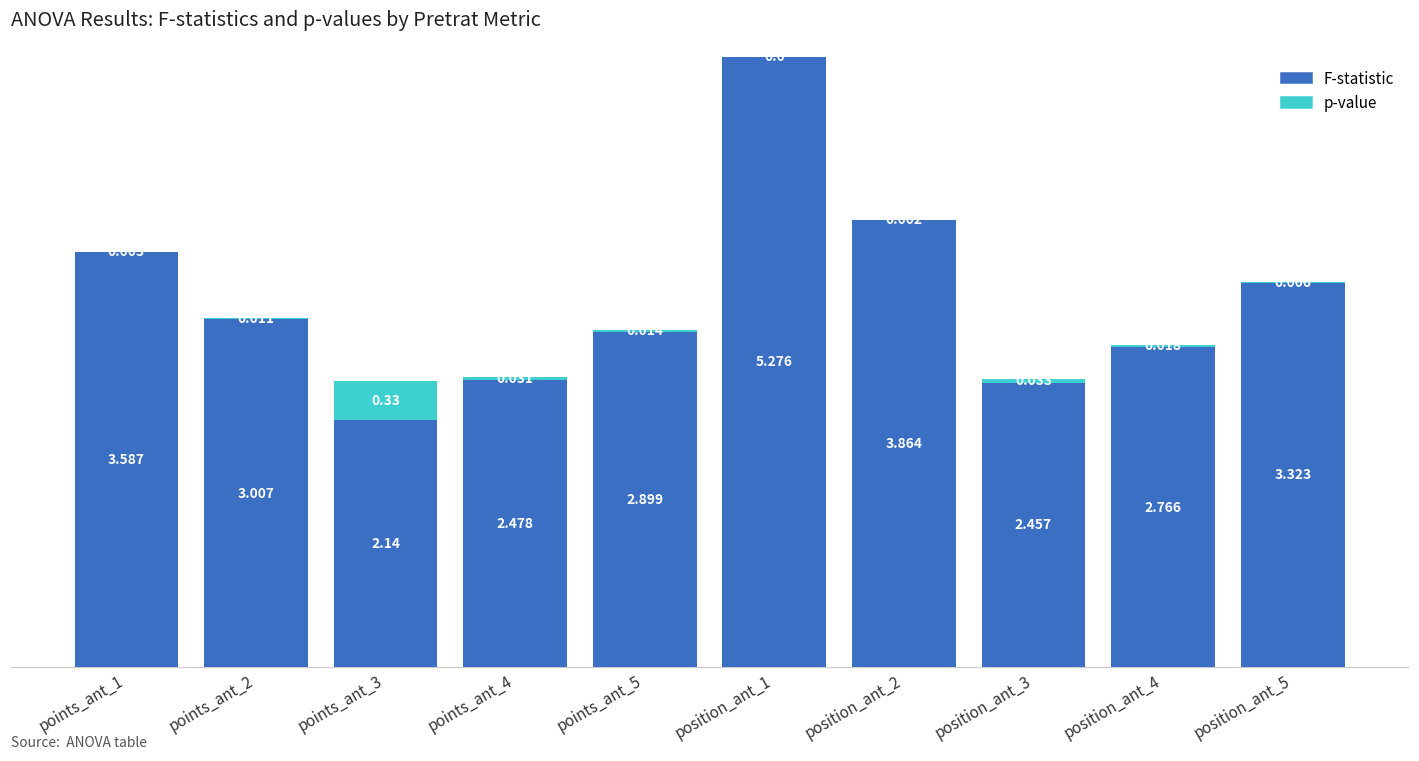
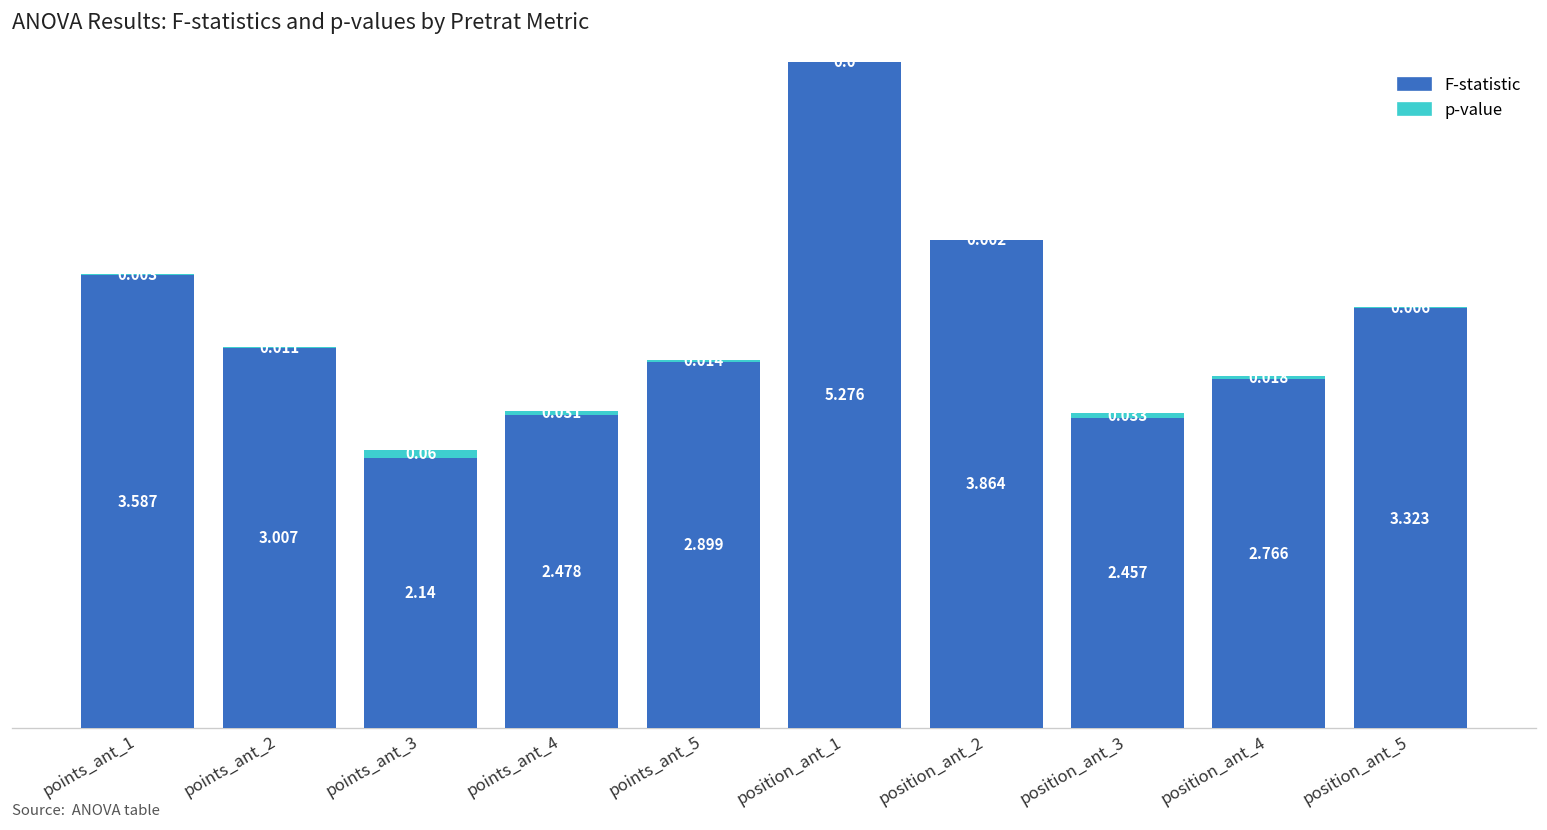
  {
    "F-statistic": {
      "points_ant_1": 3.587,
      "points_ant_2": 3.007,
      "points_ant_3": 2.14,
      "points_ant_4": 2.478,
      "points_ant_5": 2.899,
      "position_ant_1": 5.276,
      "position_ant_2": 3.864,
      "position_ant_3": 2.457,
      "position_ant_4": 2.766,
      "position_ant_5": 3.323
    },
    "p-value": {
      "points_ant_2": 0.011,
-     "points_ant_3": 0.33,
+     "points_ant_3": 0.06,
      "points_ant_4": 0.031,
      "points_ant_5": 0.014,
      "position_ant_3": 0.033,
      "position_ant_4": 0.018
    }
  }
